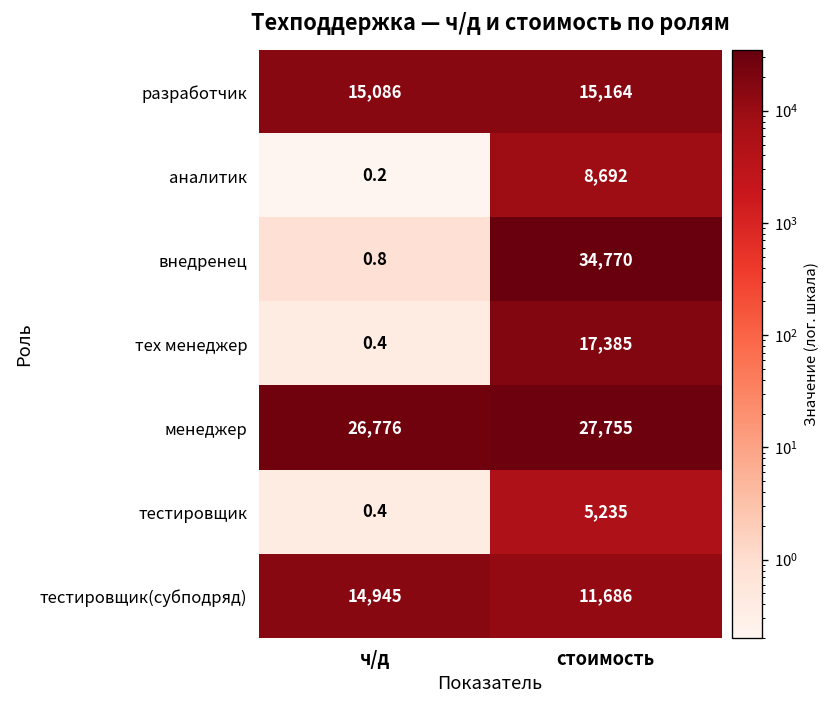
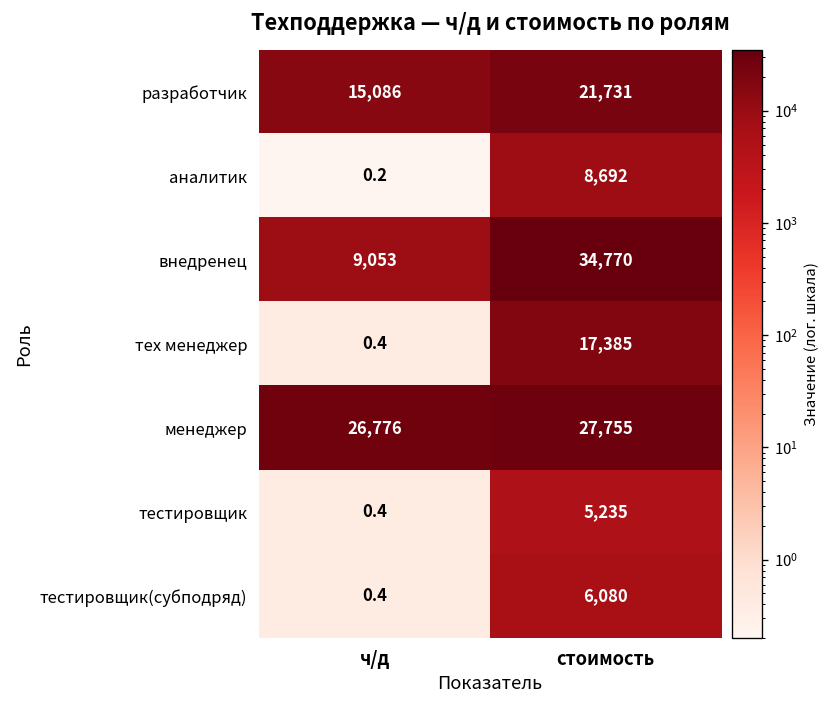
  {
    "разработчик": {
      "ч/д": "15,086",
-     "стоимость": "15,164"
+     "стоимость": "21,731"
    },
    "аналитик": {
      "ч/д": "0.2",
      "стоимость": "8,692"
    },
    "внедренец": {
-     "ч/д": "0.8",
+     "ч/д": "9,053",
      "стоимость": "34,770"
    },
    "тех менеджер": {
      "ч/д": "0.4",
      "стоимость": "17,385"
    },
    "менеджер": {
      "ч/д": "26,776",
      "стоимость": "27,755"
    },
    "тестировщик": {
      "ч/д": "0.4",
      "стоимость": "5,235"
    },
    "тестировщик(субподряд)": {
-     "ч/д": "14,945",
-     "стоимость": "11,686"
+     "ч/д": "0.4",
+     "стоимость": "6,080"
    }
  }
